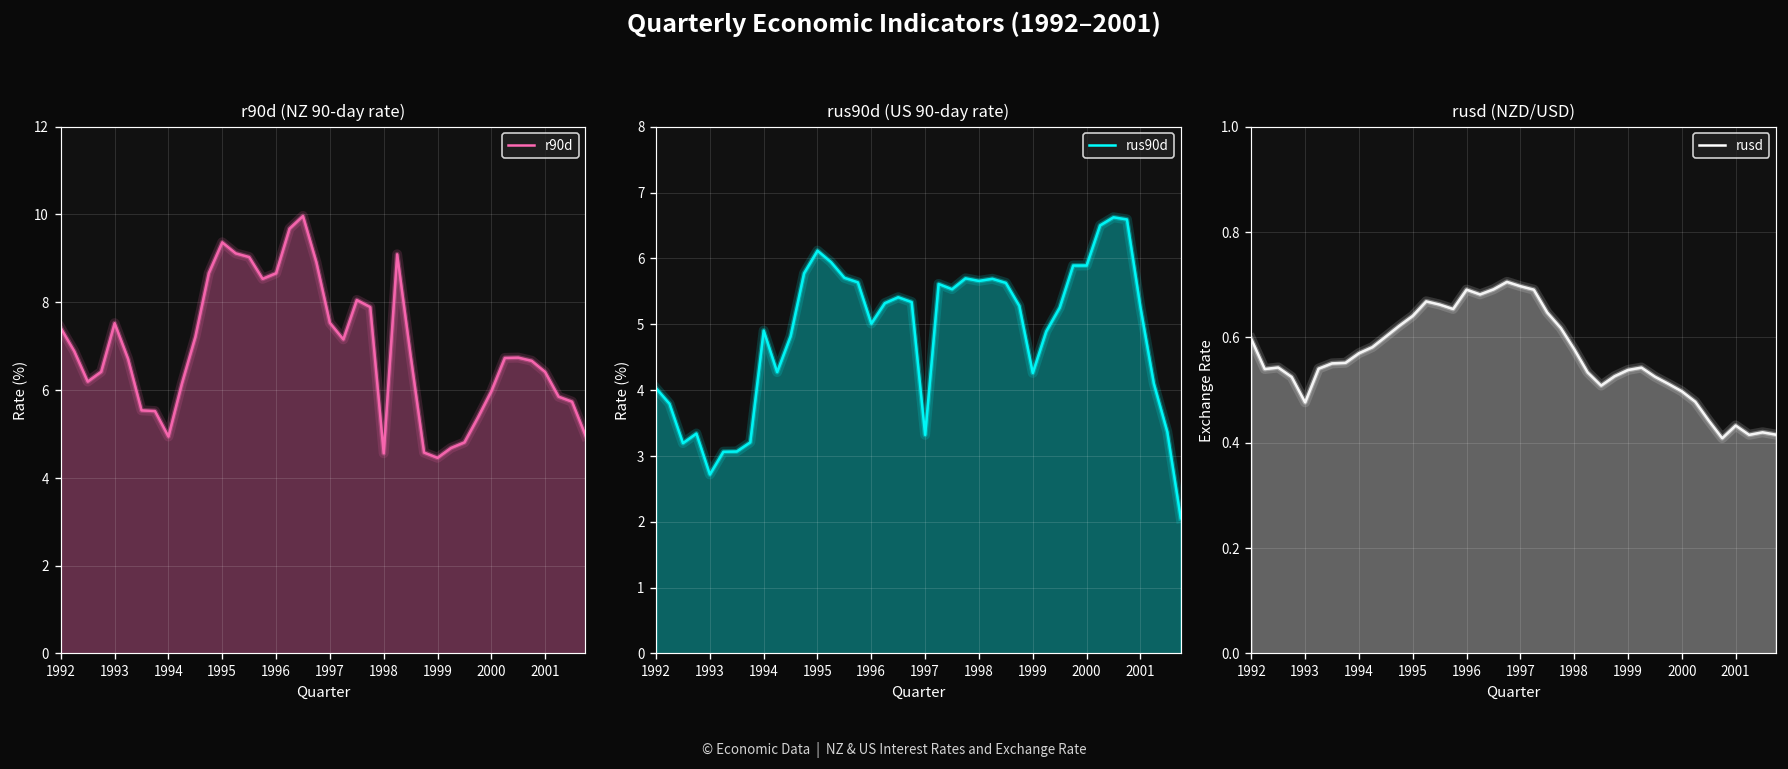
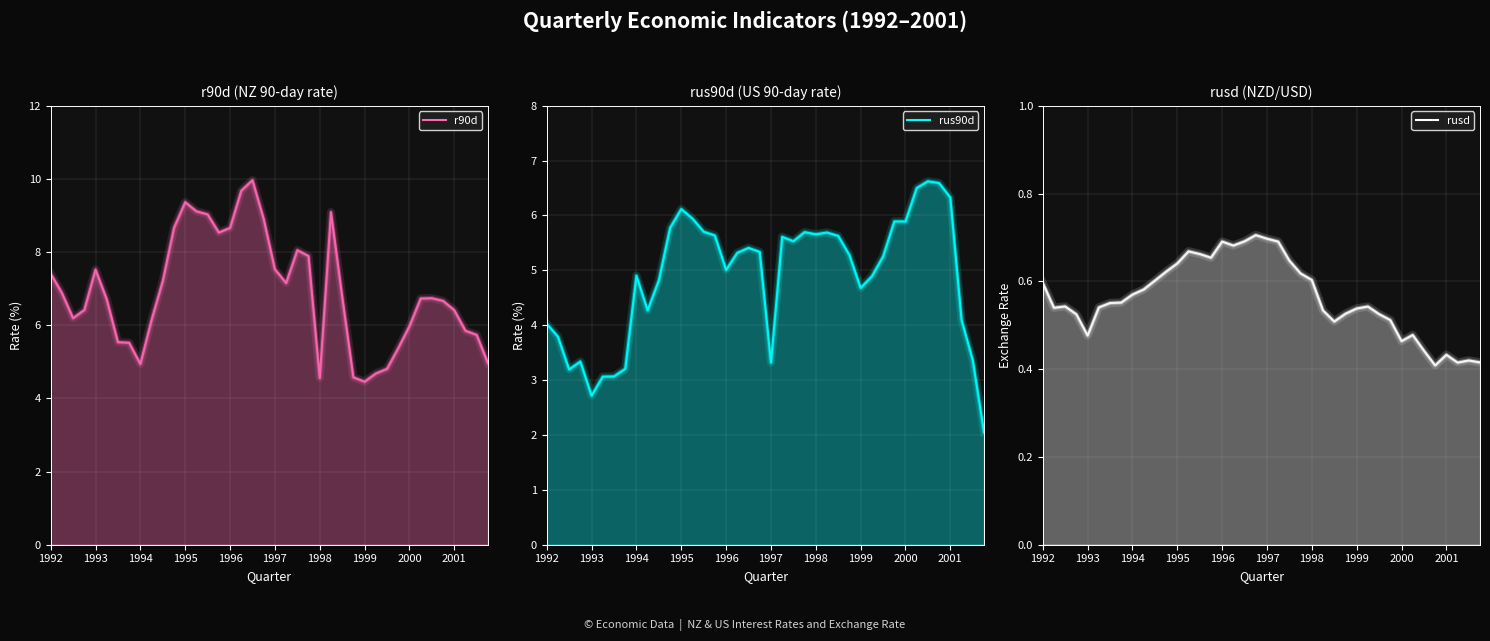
  {
    "r90d (NZ 90-day rate)": {
      "1992": 7.4,
      "1993": 7.5,
      "1994": 4.9,
      "1995": 9.4,
      "1996": 8.7,
      "1997": 7.5,
      "1998": 4.6,
      "1999": 4.5,
      "2000": 6.0,
      "2001": 6.4
    },
    "rus90d (US 90-day rate)": {
      "1992": 4.0,
      "1993": 2.7,
      "1994": 4.9,
      "1995": 6.1,
      "1996": 5.0,
      "1997": 3.3,
      "1998": 5.7,
-     "1999": 4.3,
+     "1999": 4.7,
      "2000": 5.9,
-     "2001": 5.3
+     "2001": 6.3
    },
    "rusd (NZD/USD)": {
      "1992": 0.60,
      "1993": 0.48,
      "1994": 0.57,
      "1995": 0.64,
      "1996": 0.69,
      "1997": 0.70,
-     "1998": 0.58,
+     "1998": 0.60,
      "1999": 0.54,
-     "2000": 0.50,
+     "2000": 0.46,
      "2001": 0.43
    }
  }
